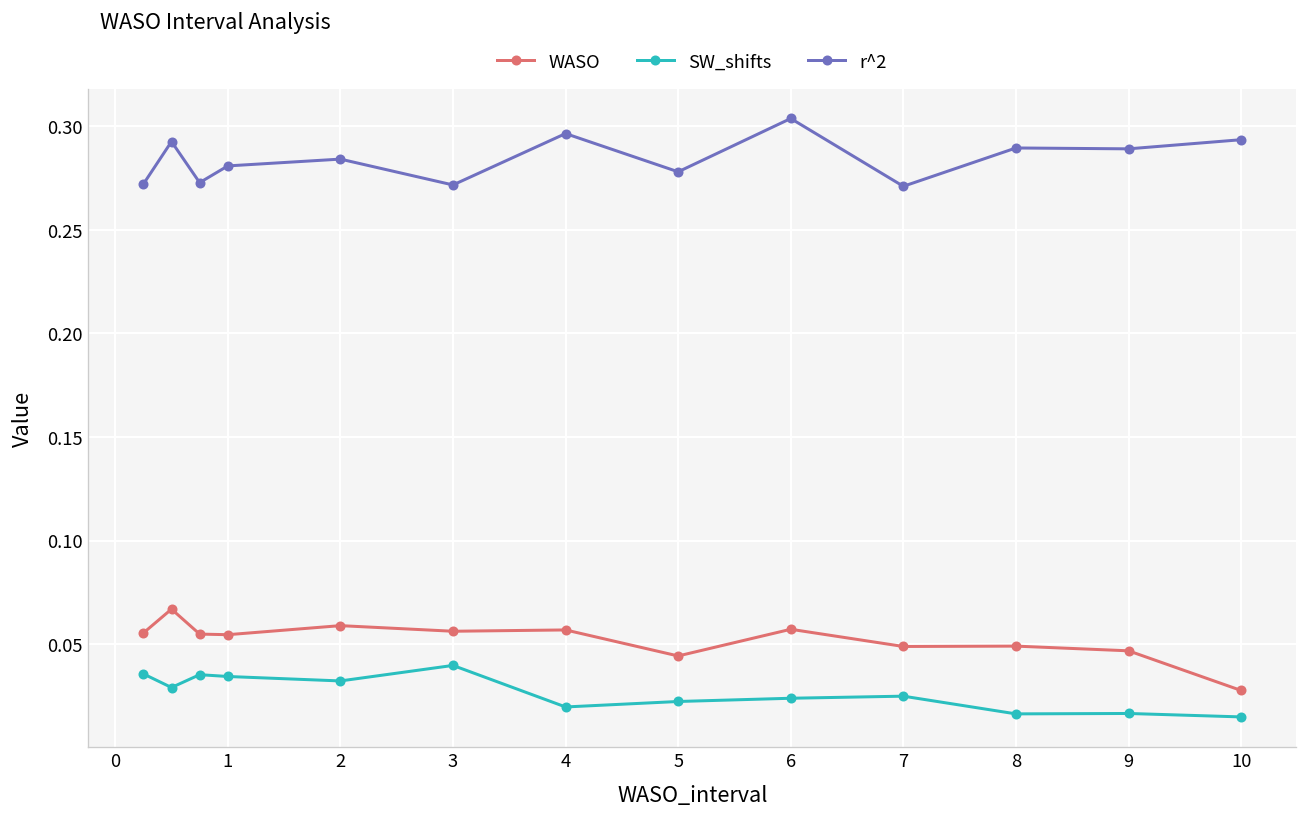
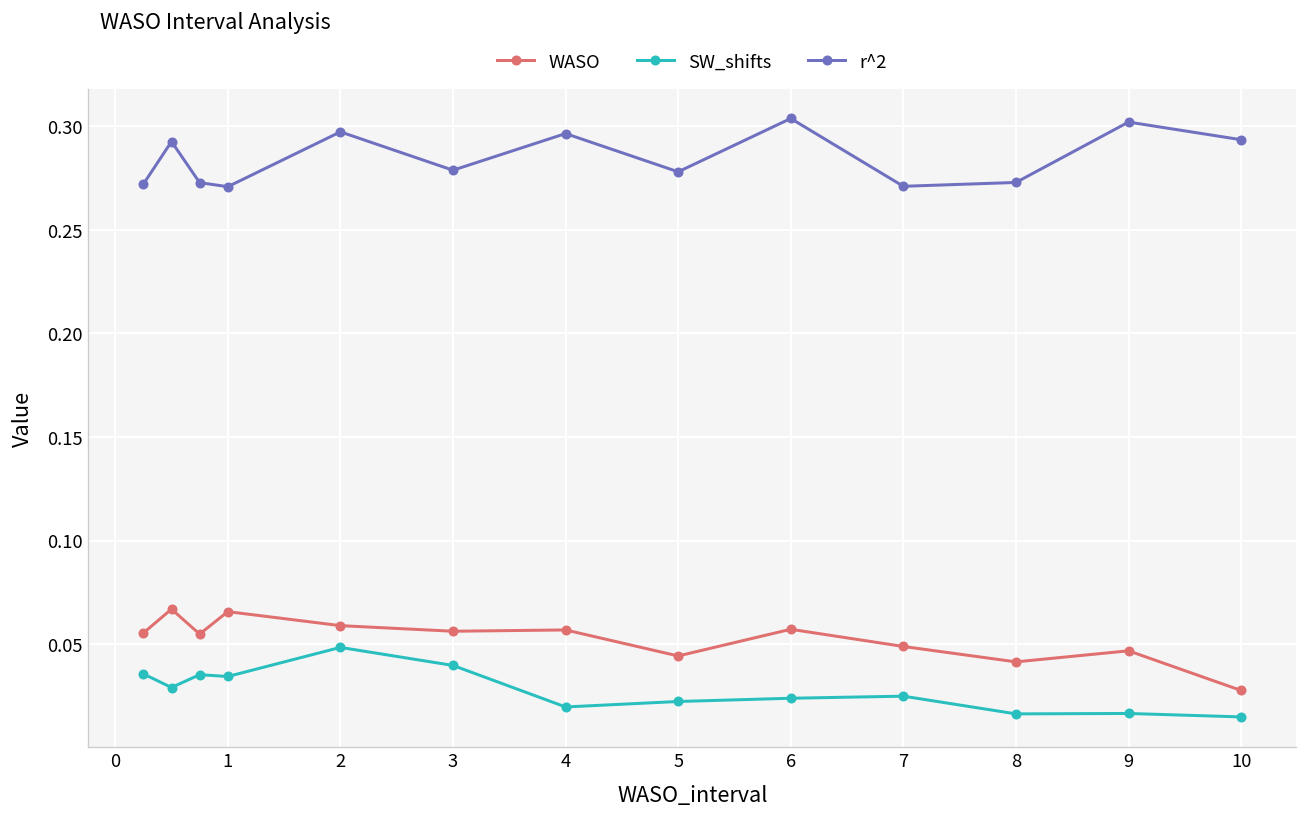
  {
    "WASO": {
-     "1": 0.055,
+     "1": 0.066,
      "2": 0.059,
      "3": 0.056,
      "4": 0.057,
      "5": 0.044,
      "6": 0.057,
      "7": 0.049,
-     "8": 0.049,
+     "8": 0.041,
      "9": 0.047,
      "10": 0.028
    },
    "SW_shifts": {
      "1": 0.034,
-     "2": 0.032,
+     "2": 0.048,
      "3": 0.040,
      "4": 0.020,
      "5": 0.022,
      "6": 0.024,
      "7": 0.025,
      "8": 0.016,
      "9": 0.017,
      "10": 0.015
    },
    "r^2": {
-     "1": 0.281,
-     "2": 0.284,
-     "3": 0.272,
+     "1": 0.271,
+     "2": 0.297,
+     "3": 0.279,
      "4": 0.296,
      "5": 0.278,
      "6": 0.304,
      "7": 0.271,
-     "8": 0.289,
-     "9": 0.289,
+     "8": 0.273,
+     "9": 0.302,
      "10": 0.293
    }
  }
